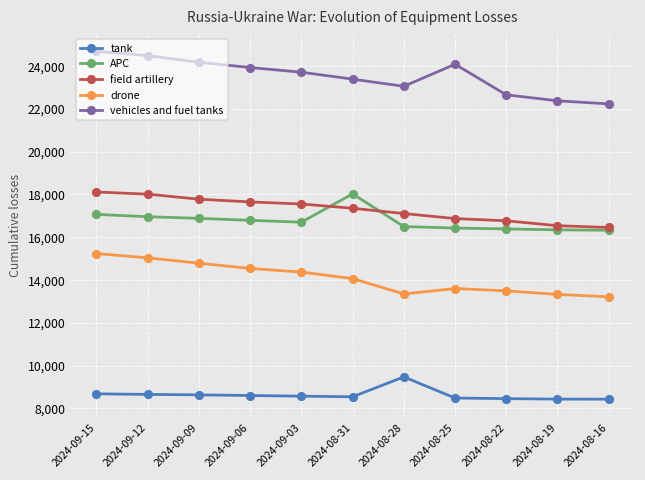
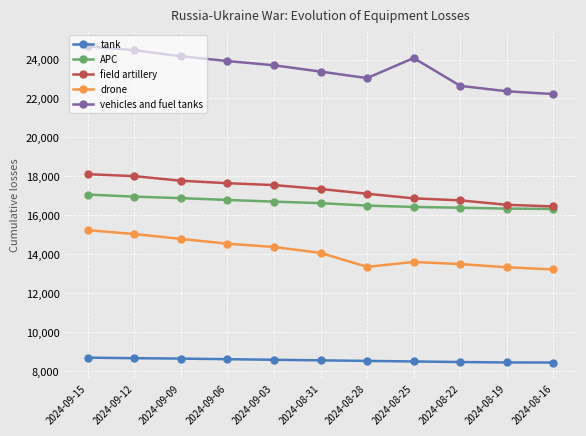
  {
    "tank": {
      "2024-09-15": "8,700",
      "2024-09-12": "8,700",
      "2024-09-09": "8,600",
      "2024-09-06": "8,600",
      "2024-09-03": "8,600",
      "2024-08-31": "8,500",
-     "2024-08-28": "9,500",
+     "2024-08-28": "8,500",
      "2024-08-25": "8,500",
      "2024-08-22": "8,500",
      "2024-08-19": "8,400",
      "2024-08-16": "8,400"
    },
    "APC": {
      "2024-09-15": "17,100",
      "2024-09-12": "17,000",
      "2024-09-09": "16,900",
      "2024-09-06": "16,800",
      "2024-09-03": "16,700",
-     "2024-08-31": "18,000",
+     "2024-08-31": "16,600",
      "2024-08-28": "16,500",
      "2024-08-25": "16,400",
      "2024-08-22": "16,400",
      "2024-08-19": "16,300"
    },
    "field artillery": {
      "2024-09-15": "18,100",
      "2024-09-12": "18,000",
      "2024-09-09": "17,800",
      "2024-09-06": "17,600",
      "2024-09-03": "17,500",
      "2024-08-31": "17,300",
      "2024-08-28": "17,100",
      "2024-08-25": "16,900",
      "2024-08-22": "16,800",
      "2024-08-19": "16,500"
    },
    "drone": {
      "2024-09-15": "15,200",
      "2024-09-12": "15,000",
      "2024-09-09": "14,800",
      "2024-09-06": "14,500",
      "2024-09-03": "14,400",
      "2024-08-31": "14,100",
      "2024-08-28": "13,300",
      "2024-08-25": "13,600",
      "2024-08-22": "13,500",
      "2024-08-19": "13,300",
      "2024-08-16": "13,200"
    },
    "vehicles and fuel tanks": {
      "2024-09-06": "23,900",
      "2024-09-03": "23,700",
      "2024-08-31": "23,400",
      "2024-08-28": "23,000",
      "2024-08-25": "24,100",
      "2024-08-22": "22,600",
      "2024-08-19": "22,400",
      "2024-08-16": "22,200"
    }
  }
